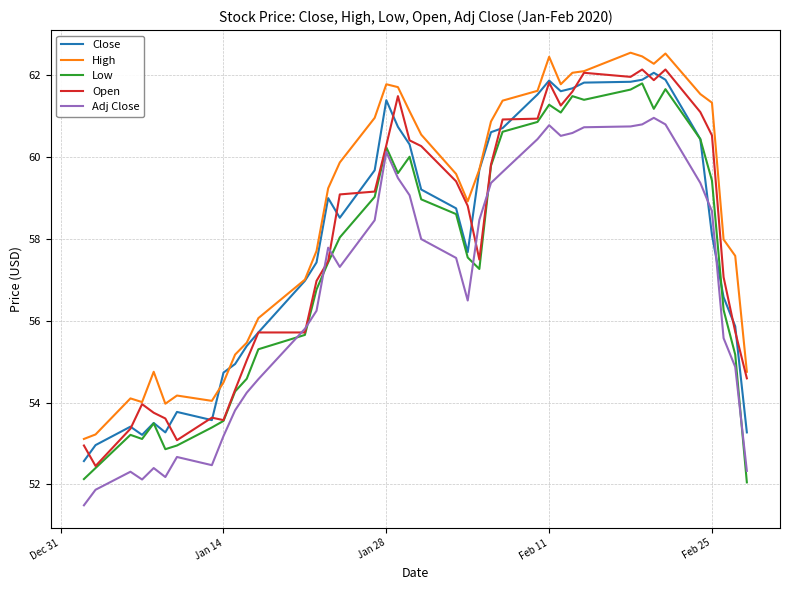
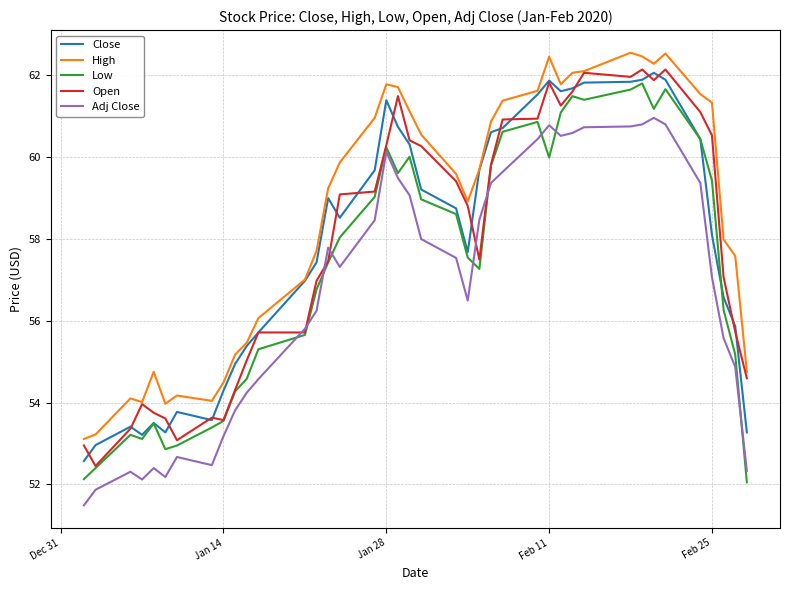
  {
    "Close": {
-     "Jan 14": 54.7,
+     "Jan 14": 54.3,
      "Jan 28": 61.4,
      "Feb 25": 58.1
    },
    "High": {
      "Jan 14": 54.5,
      "Jan 28": 61.8,
      "Feb 11": 62.4,
      "Feb 25": 61.3
    },
    "Low": {
-     "Feb 11": 61.3,
+     "Feb 11": 60.0,
      "Feb 25": 59.4
    },
    "Open": {
      "Feb 25": 60.5
    },
    "Adj Close": {
      "Jan 14": 53.2,
      "Jan 28": 60.1,
      "Feb 11": 60.8,
-     "Feb 25": 58.7
+     "Feb 25": 57.1
    }
  }
